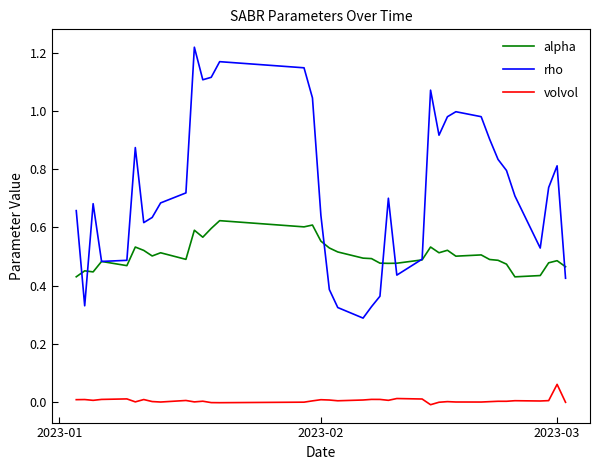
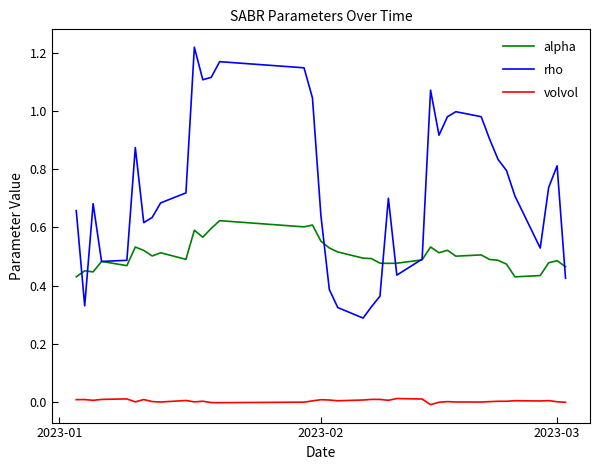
  {
    "alpha": {
      "2023-02": 0.55,
      "2023-03": 0.49
    },
    "rho": {
      "2023-02": 0.64,
      "2023-03": 0.81
    },
    "volvol": {
      "2023-02": 0.01,
-     "2023-03": 0.06
+     "2023-03": 0.00
    }
  }
